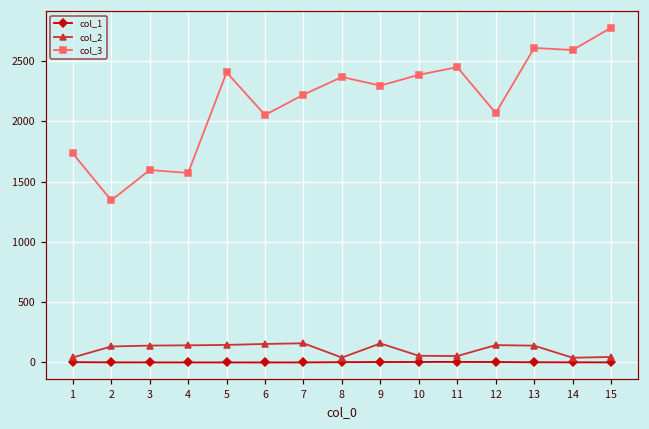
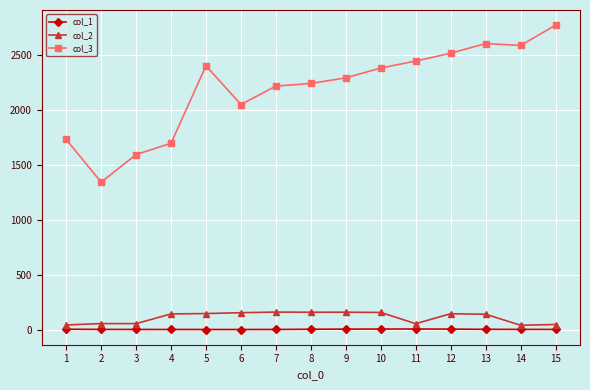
  {
    "col_1": {
      "1": 0,
      "2": 0,
      "3": 0,
      "4": 0,
      "5": 0,
      "6": 0,
      "7": 0,
      "8": 0,
      "9": 0,
      "10": 0,
      "11": 0,
      "12": 0,
      "13": 0,
      "14": 0,
      "15": 0
    },
    "col_2": {
      "1": 40,
-     "2": 130,
-     "3": 140,
+     "2": 50,
+     "3": 50,
      "4": 140,
      "5": 150,
      "6": 150,
      "7": 160,
-     "8": 40,
+     "8": 160,
      "9": 160,
-     "10": 60,
+     "10": 160,
      "11": 50,
      "12": 140,
      "13": 140,
      "14": 40,
      "15": 50
    },
    "col_3": {
      "1": 1730,
      "2": 1340,
      "3": 1600,
-     "4": 1570,
+     "4": 1700,
      "5": 2410,
      "6": 2050,
      "7": 2220,
-     "8": 2370,
+     "8": 2240,
      "9": 2300,
      "10": 2390,
      "11": 2450,
-     "12": 2070,
+     "12": 2520,
      "13": 2610,
      "14": 2590,
      "15": 2780
    }
  }
